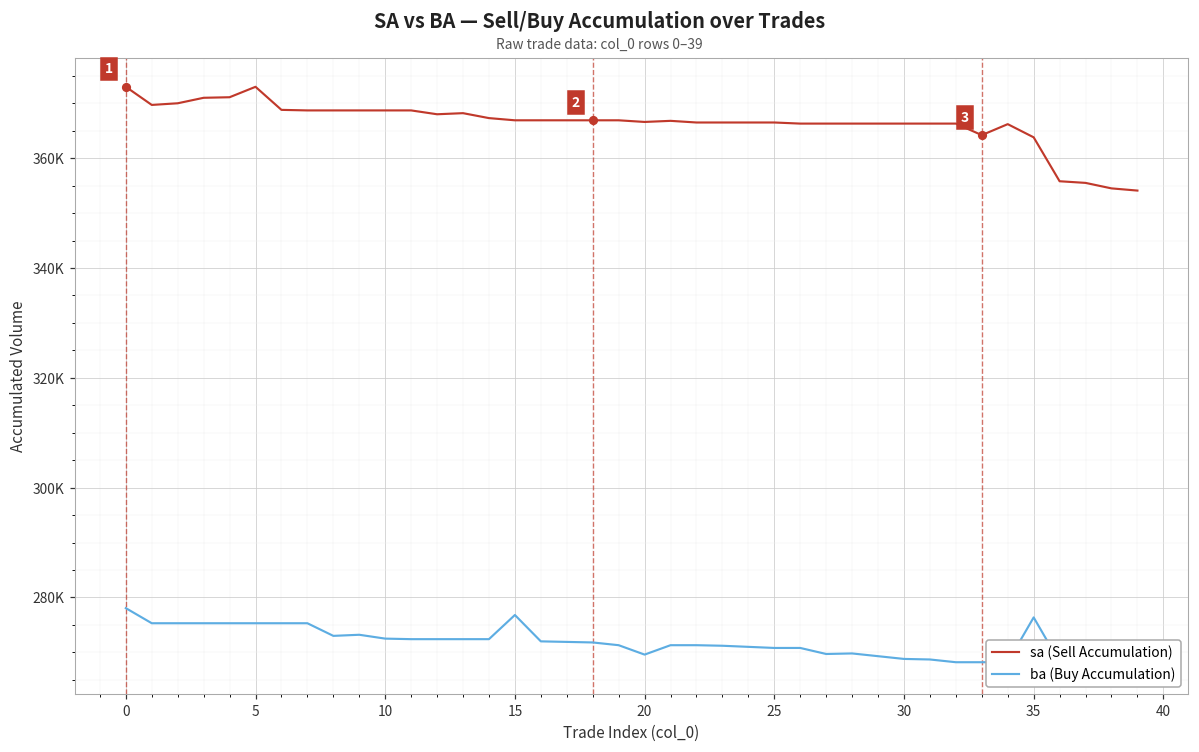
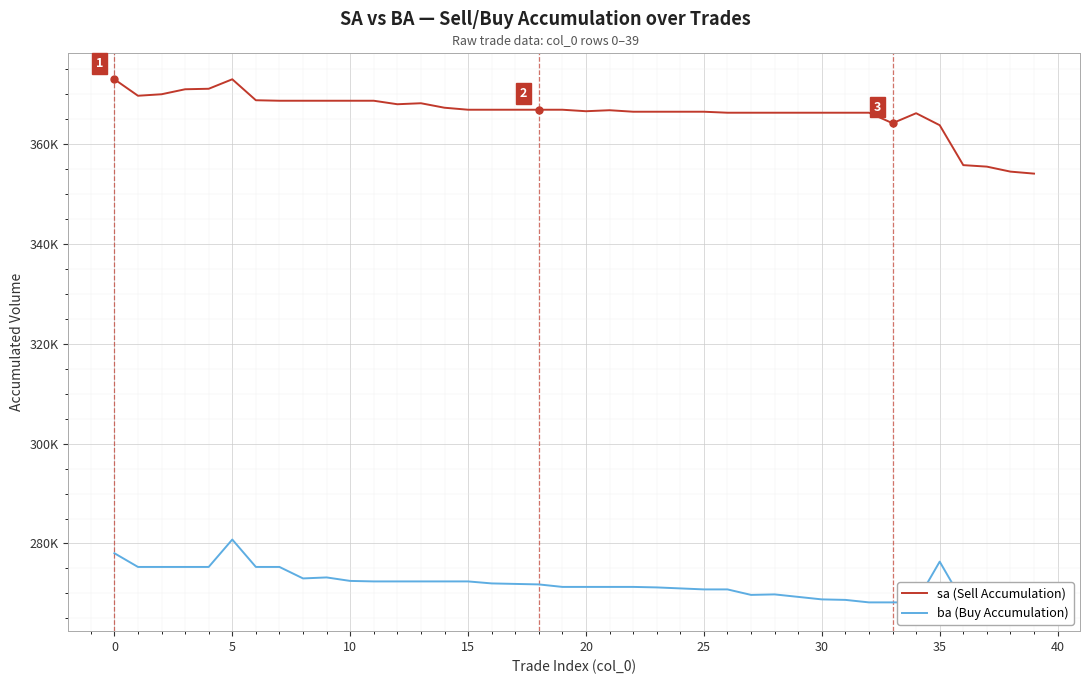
  {
    "ba (Buy Accumulation)": {
      "0": 278000,
-     "5": 275000,
+     "5": 281000,
      "10": 273000,
-     "15": 277000,
-     "20": 270000,
+     "15": 272000,
+     "20": 271000,
      "25": 271000,
      "30": 269000,
      "35": 276000
    }
  }
